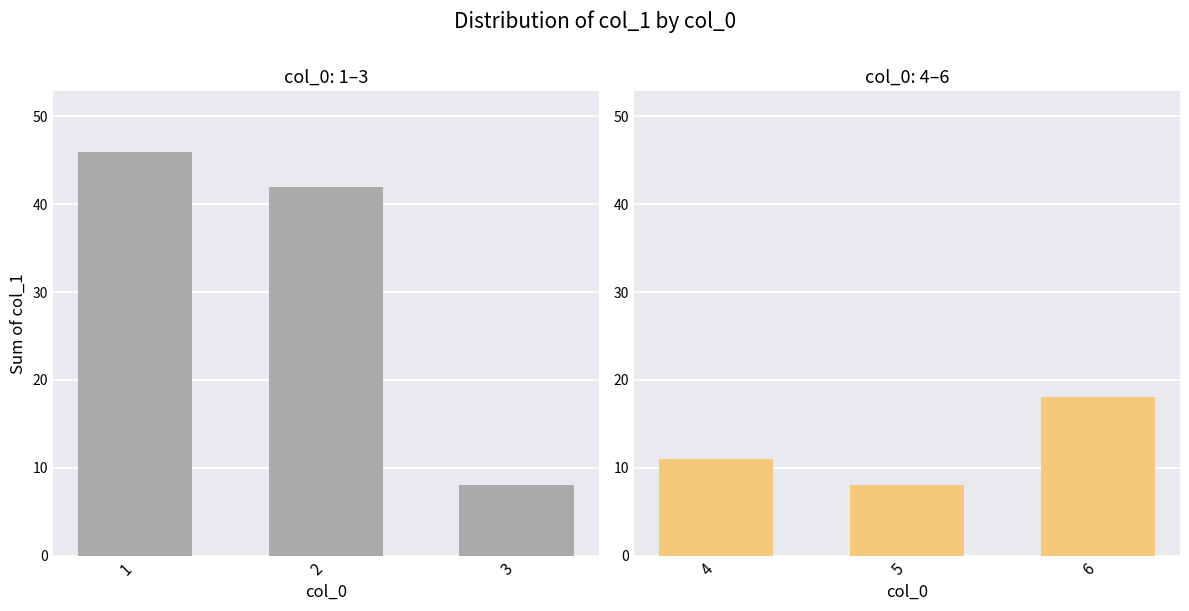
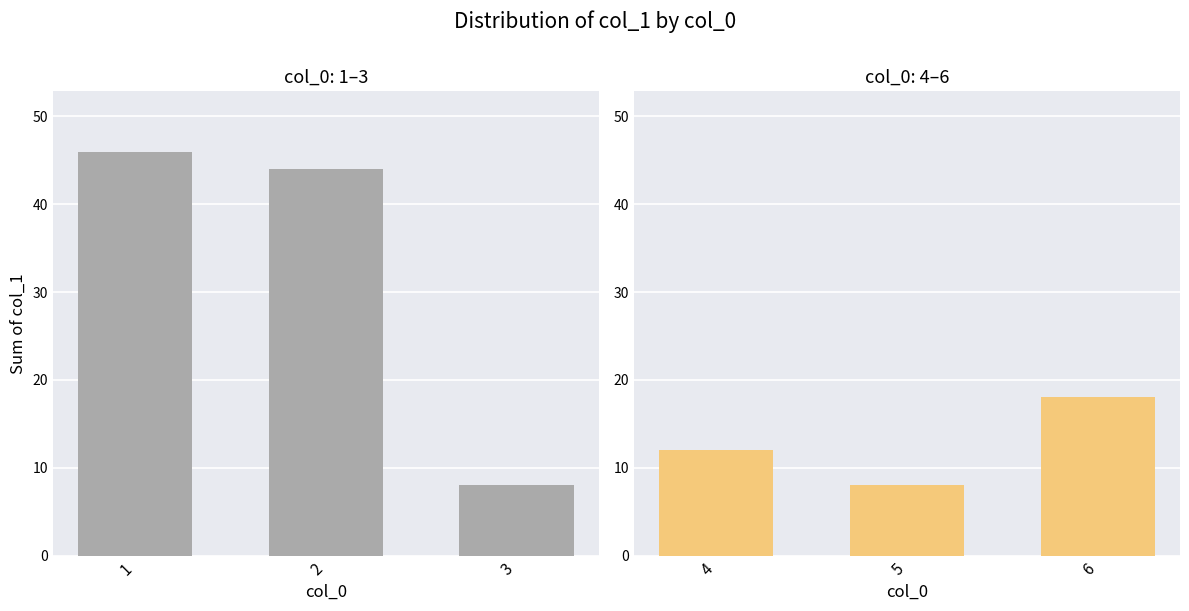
  {
    "col_0: 1–3": {
      "1": 46,
-     "2": 42,
+     "2": 44,
      "3": 8
    },
    "col_0: 4–6": {
-     "4": 11,
+     "4": 12,
      "5": 8,
      "6": 18
    }
  }
